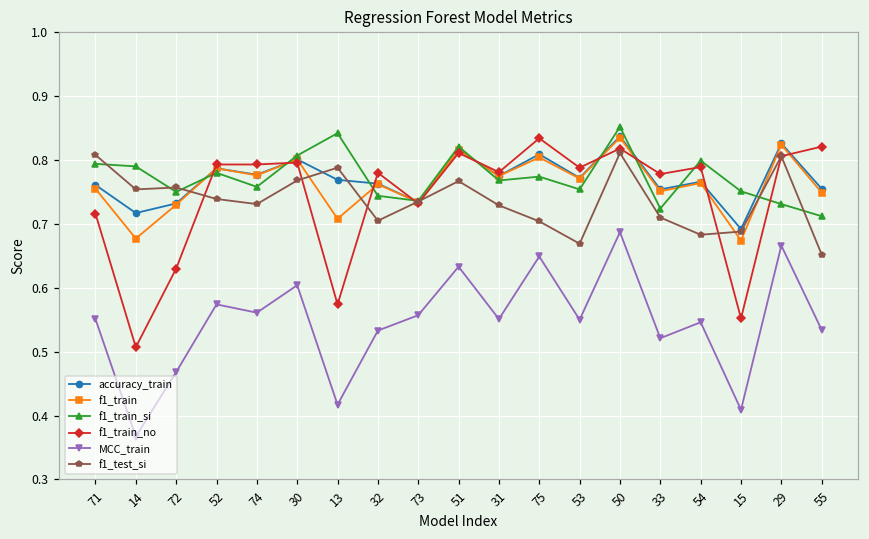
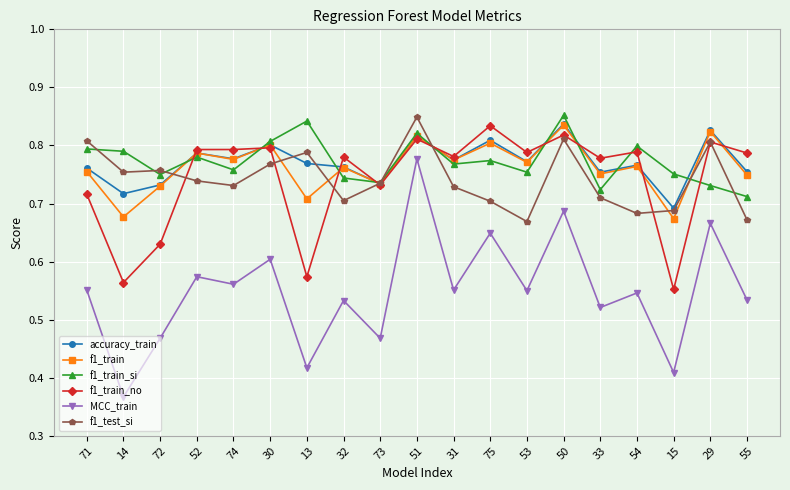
  {
    "accuracy_train": {
      "71": 0.76,
      "14": 0.72,
      "13": 0.77,
      "75": 0.81,
      "55": 0.76
    },
    "f1_train": {
      "71": 0.76,
      "14": 0.68,
      "13": 0.71,
      "75": 0.80,
      "15": 0.67,
      "55": 0.75
    },
    "f1_train_si": {
      "71": 0.79,
      "14": 0.79,
      "72": 0.75,
      "52": 0.78,
      "74": 0.76,
      "30": 0.81,
      "13": 0.84,
      "32": 0.74,
      "51": 0.82,
      "31": 0.77,
      "75": 0.77,
      "53": 0.75,
      "50": 0.85,
      "33": 0.72,
      "54": 0.80,
      "15": 0.75,
      "29": 0.73,
      "55": 0.71
    },
    "f1_train_no": {
      "71": 0.72,
-     "14": 0.51,
+     "14": 0.56,
      "72": 0.63,
      "52": 0.79,
      "74": 0.79,
      "30": 0.80,
      "13": 0.57,
      "32": 0.78,
      "51": 0.81,
      "31": 0.78,
      "75": 0.83,
      "53": 0.79,
      "50": 0.82,
      "33": 0.78,
      "54": 0.79,
      "15": 0.55,
-     "55": 0.82
+     "55": 0.79
    },
    "MCC_train": {
      "71": 0.55,
      "52": 0.57,
      "74": 0.56,
      "30": 0.60,
      "13": 0.42,
      "32": 0.53,
-     "73": 0.56,
-     "51": 0.63,
+     "73": 0.47,
+     "51": 0.78,
      "31": 0.55,
      "75": 0.65,
      "53": 0.55,
      "50": 0.69,
      "33": 0.52,
      "54": 0.55,
      "15": 0.41,
      "29": 0.67,
      "55": 0.53
    },
    "f1_test_si": {
      "71": 0.81,
      "14": 0.75,
      "72": 0.76,
      "52": 0.74,
      "74": 0.73,
      "30": 0.77,
      "13": 0.79,
      "32": 0.71,
-     "51": 0.77,
+     "51": 0.85,
      "31": 0.73,
      "75": 0.70,
      "53": 0.67,
      "50": 0.81,
      "33": 0.71,
      "54": 0.68,
-     "55": 0.65
+     "55": 0.67
    }
  }
